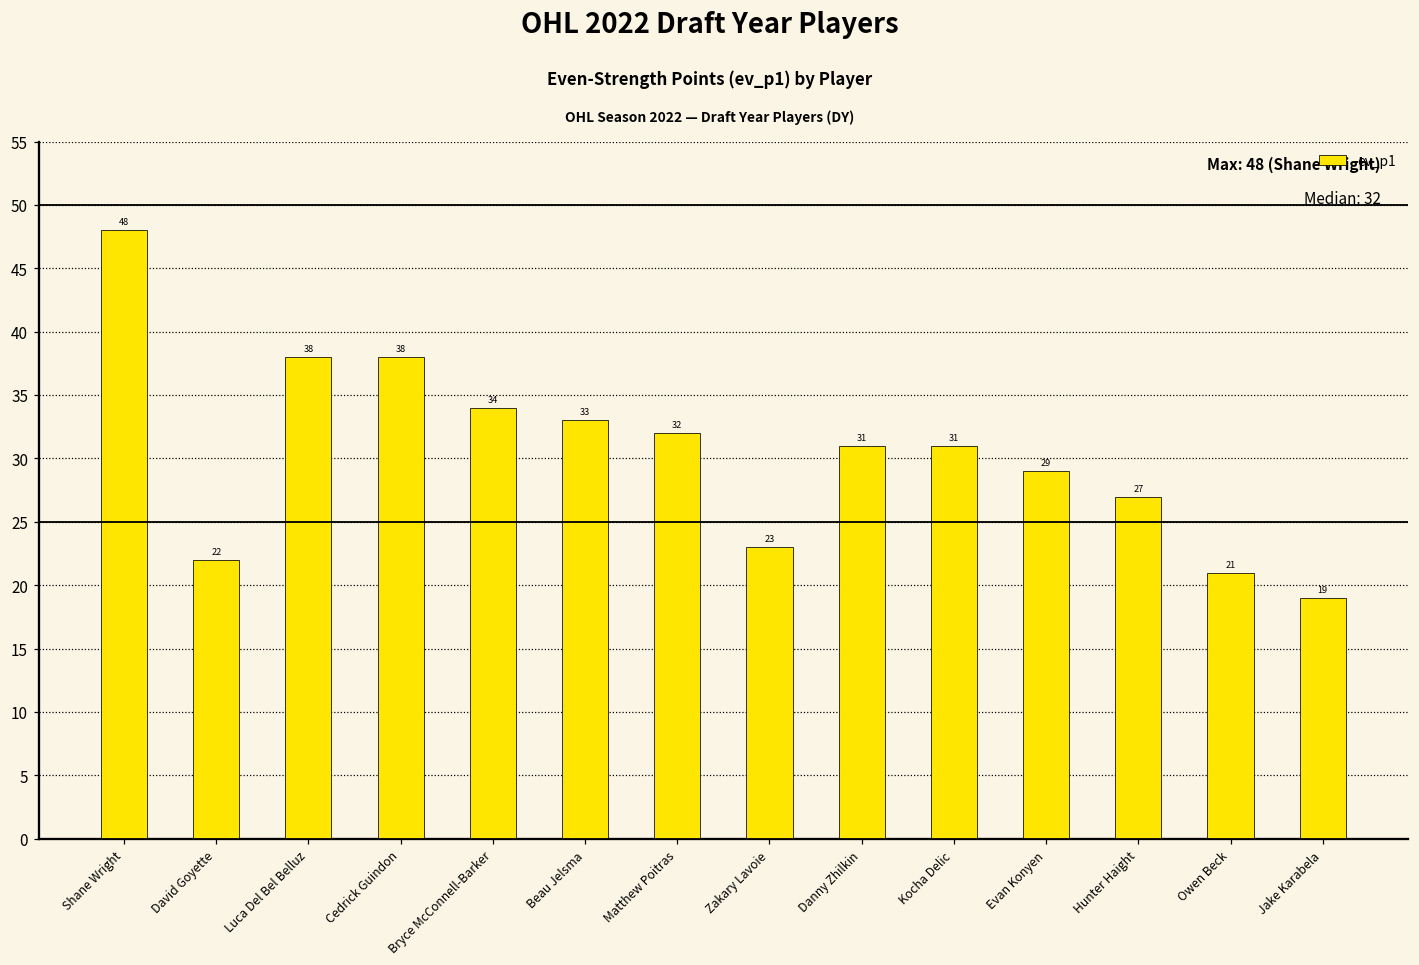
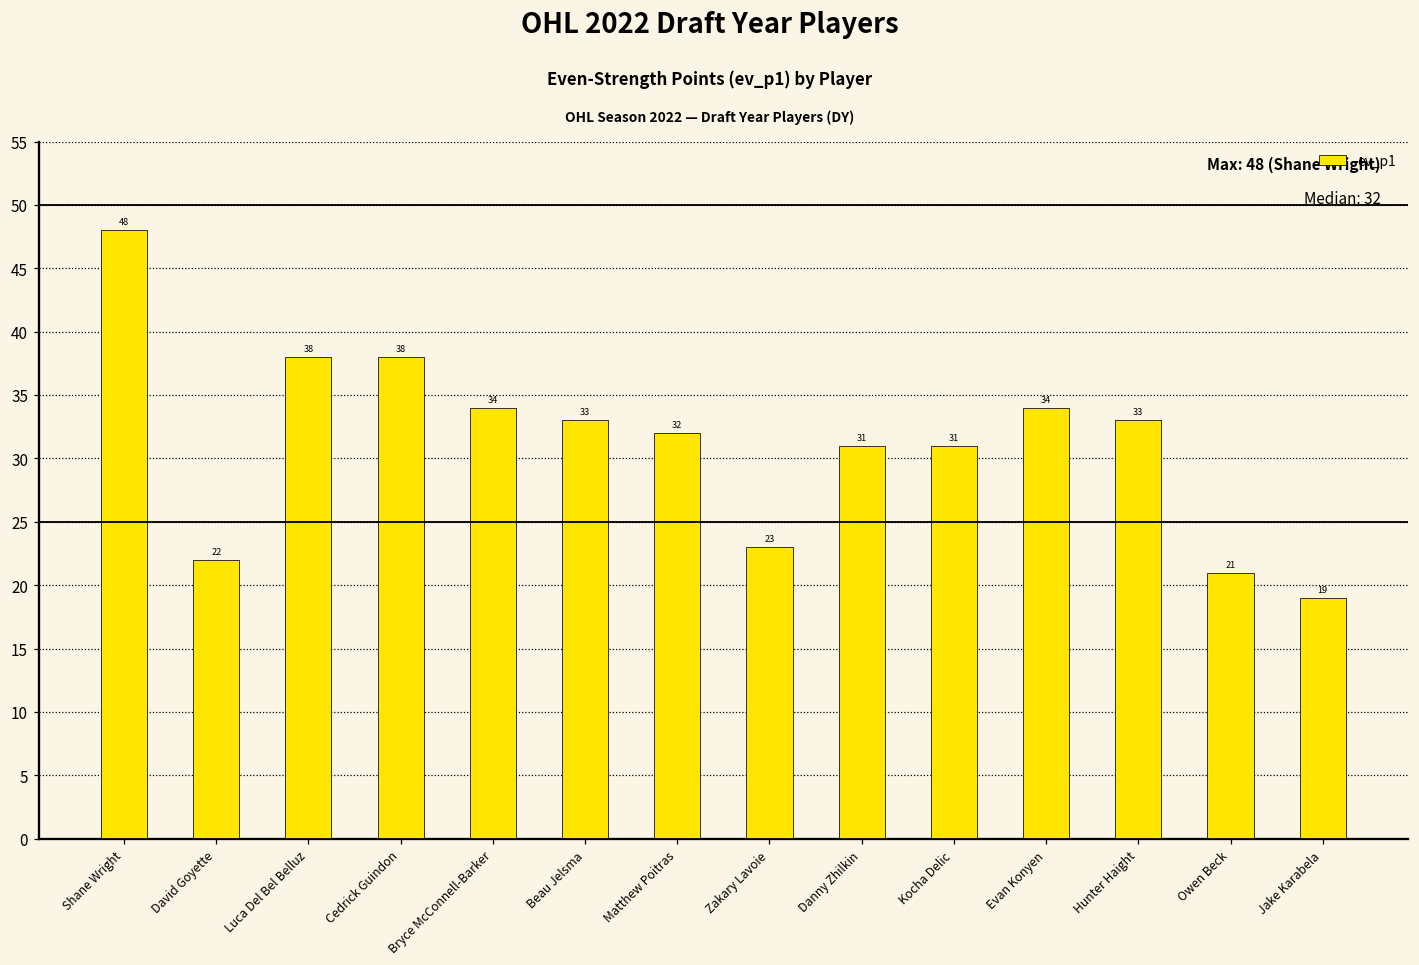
  {
    "Shane Wright": 48,
    "David Goyette": 22,
    "Luca Del Bel Belluz": 38,
    "Cedrick Guindon": 38,
    "Bryce McConnell-Barker": 34,
    "Beau Jelsma": 33,
    "Matthew Poitras": 32,
    "Zakary Lavoie": 23,
    "Danny Zhilkin": 31,
    "Kocha Delic": 31,
-   "Evan Konyen": 29,
-   "Hunter Haight": 27,
+   "Evan Konyen": 34,
+   "Hunter Haight": 33,
    "Owen Beck": 21,
    "Jake Karabela": 19
  }
